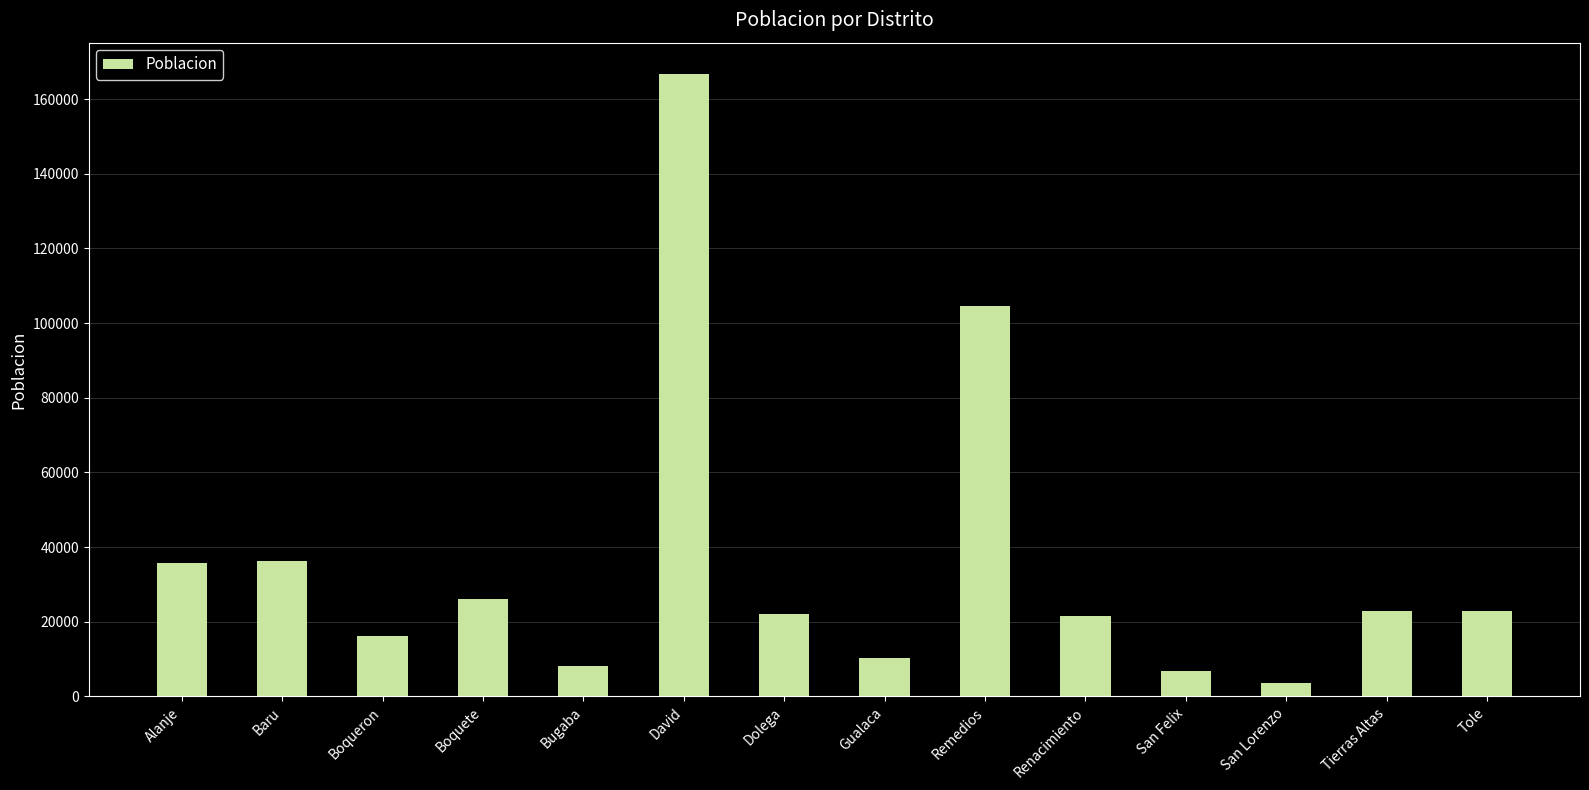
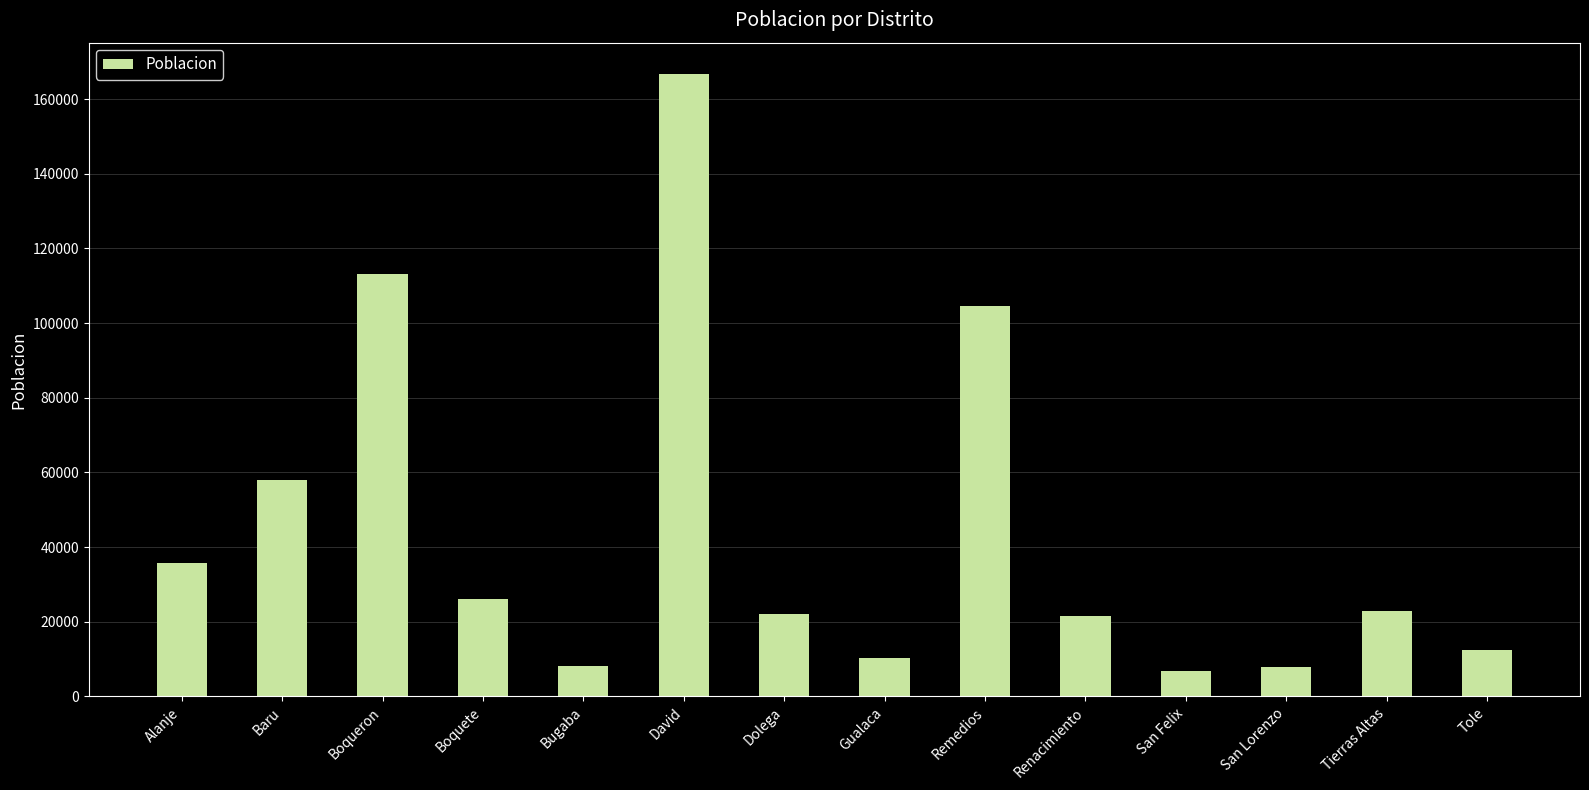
  {
    "Alanje": 36000,
-   "Baru": 36000,
-   "Boqueron": 16000,
+   "Baru": 58000,
+   "Boqueron": 113000,
    "Boquete": 26000,
    "Bugaba": 8000,
    "David": 167000,
    "Dolega": 22000,
    "Gualaca": 10000,
    "Remedios": 105000,
    "Renacimiento": 21000,
    "San Felix": 7000,
-   "San Lorenzo": 4000,
+   "San Lorenzo": 8000,
    "Tierras Altas": 23000,
-   "Tole": 23000
+   "Tole": 13000
  }
